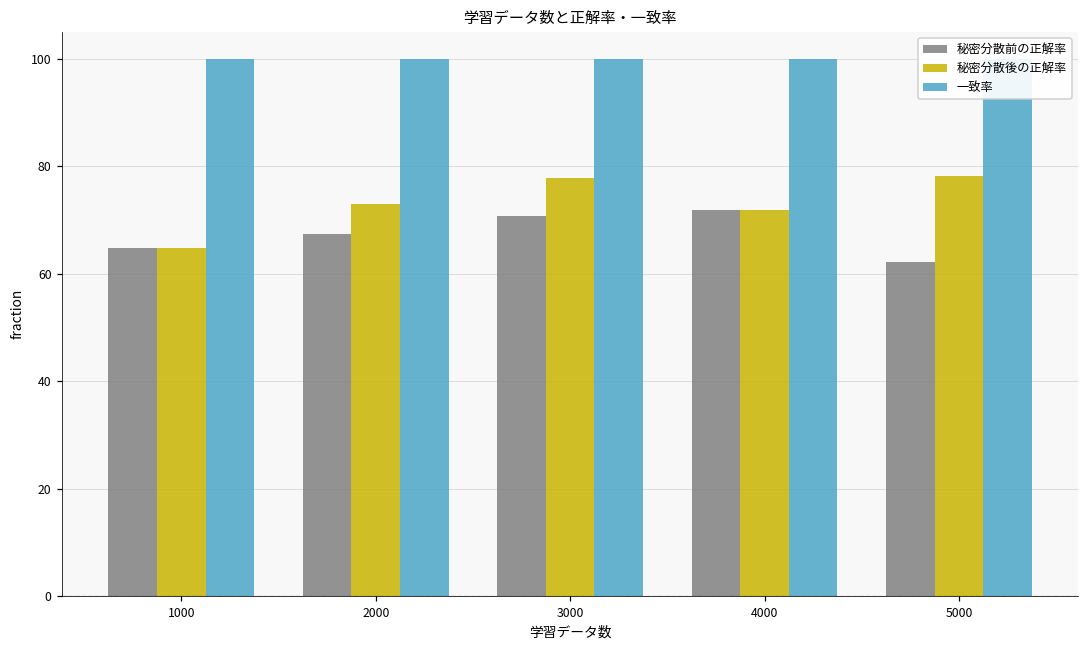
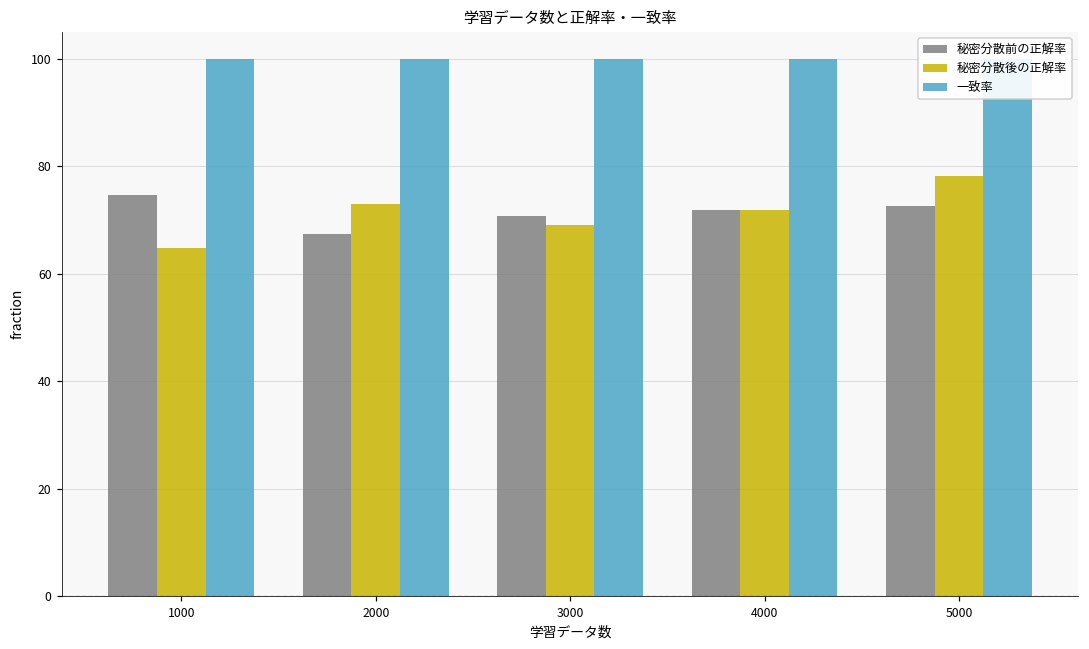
  {
    "秘密分散前の正解率": {
-     "1000": 65,
+     "1000": 75,
      "2000": 67,
      "3000": 71,
      "4000": 72,
-     "5000": 62
+     "5000": 73
    },
    "秘密分散後の正解率": {
      "1000": 65,
      "2000": 73,
-     "3000": 78,
+     "3000": 69,
      "4000": 72,
      "5000": 78
    },
    "一致率": {
      "1000": 100,
      "2000": 100,
      "3000": 100,
      "4000": 100
    }
  }
